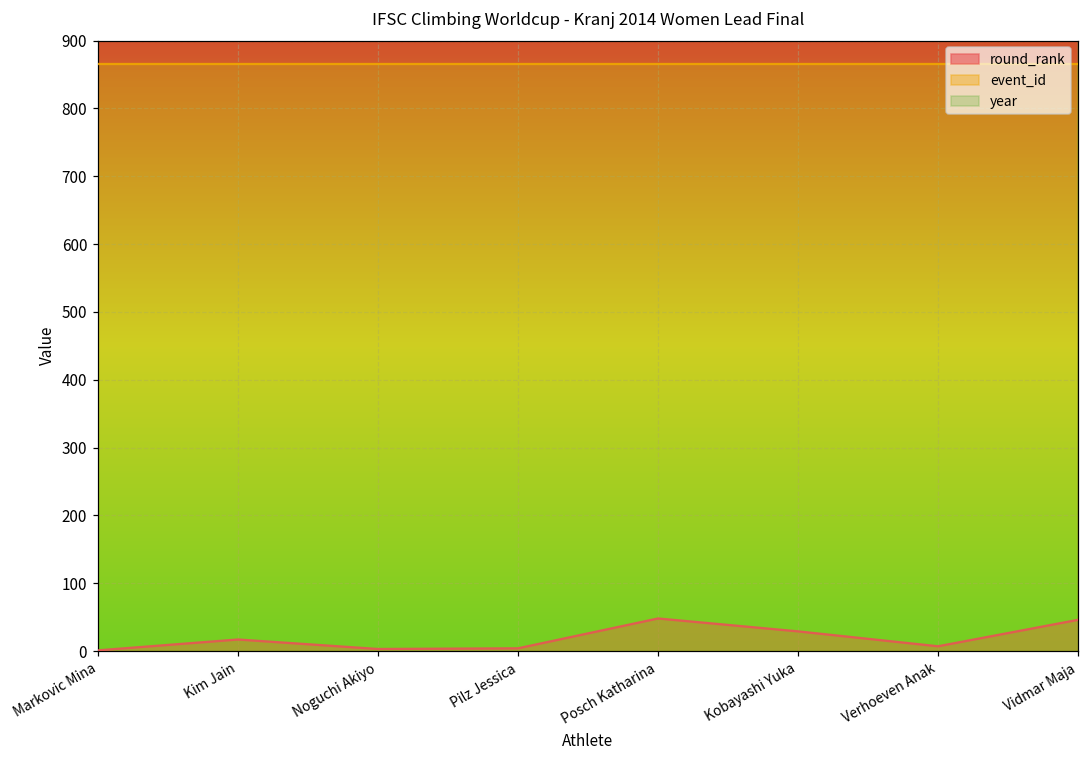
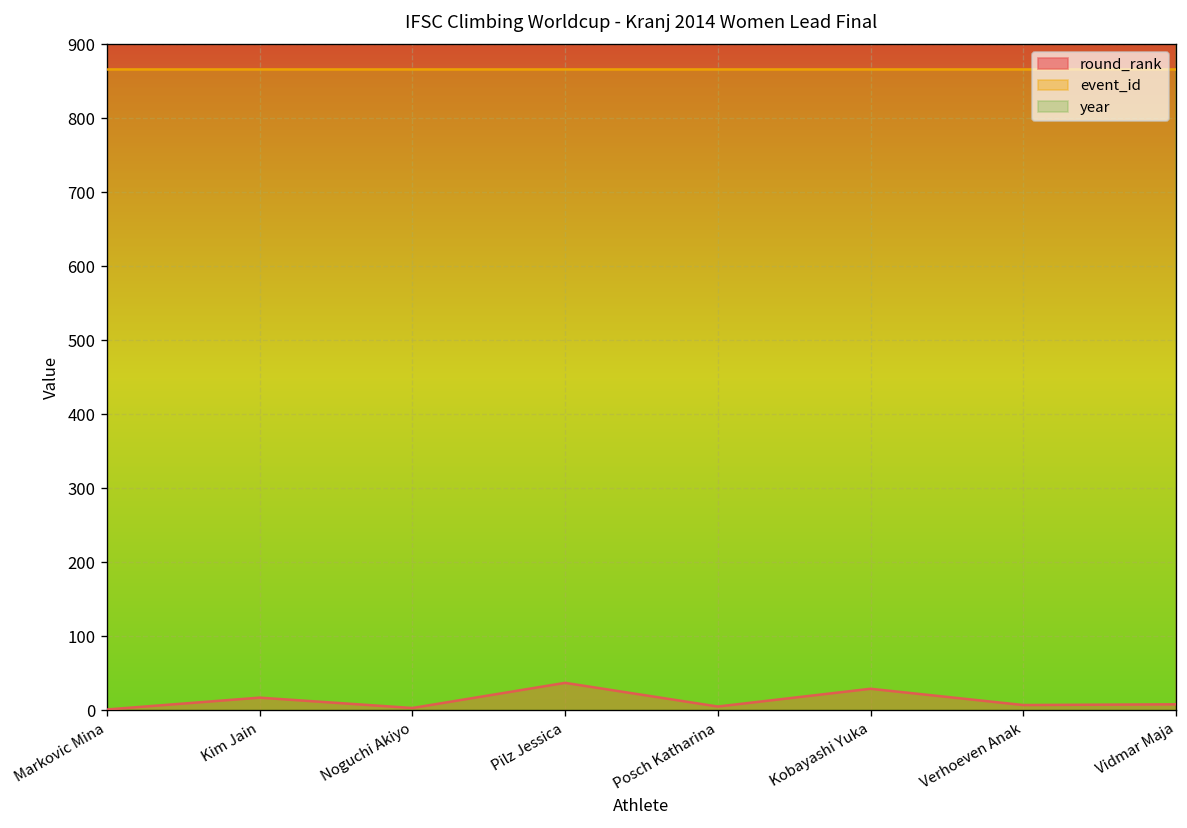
  {
    "round_rank": {
      "Markovic Mina": 0,
      "Kim Jain": 20,
      "Noguchi Akiyo": 0,
-     "Pilz Jessica": 0,
-     "Posch Katharina": 50,
+     "Pilz Jessica": 40,
+     "Posch Katharina": 10,
      "Kobayashi Yuka": 30,
      "Verhoeven Anak": 10,
-     "Vidmar Maja": 50
+     "Vidmar Maja": 10
    },
    "event_id": {
      "Markovic Mina": 870,
      "Kim Jain": 870,
      "Noguchi Akiyo": 870,
      "Pilz Jessica": 870,
      "Posch Katharina": 870,
      "Kobayashi Yuka": 870,
      "Verhoeven Anak": 870,
      "Vidmar Maja": 870
    }
  }
